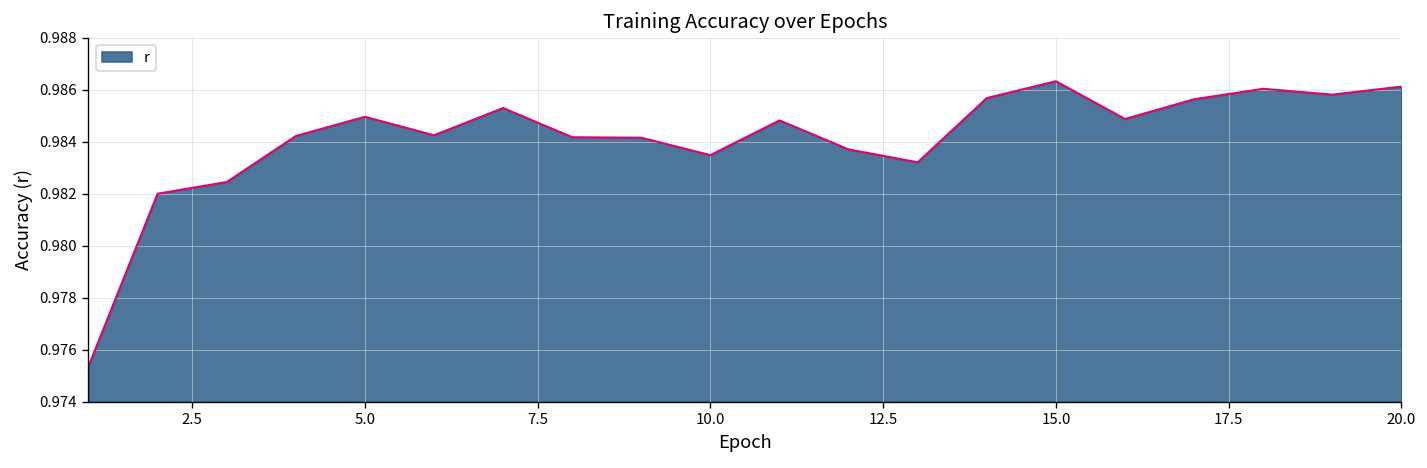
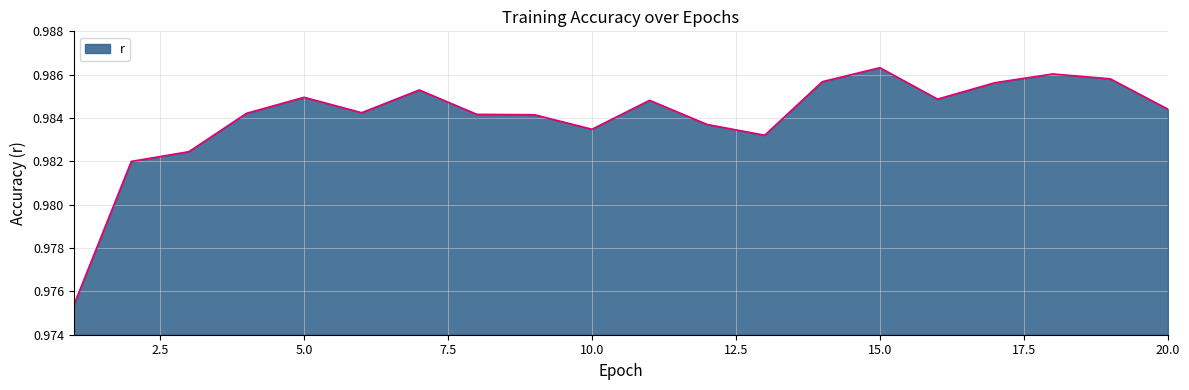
  {
    "5.0": 0.9850,
    "10.0": 0.9835,
    "15.0": 0.9863,
-   "20.0": 0.9861
+   "20.0": 0.9844
  }
